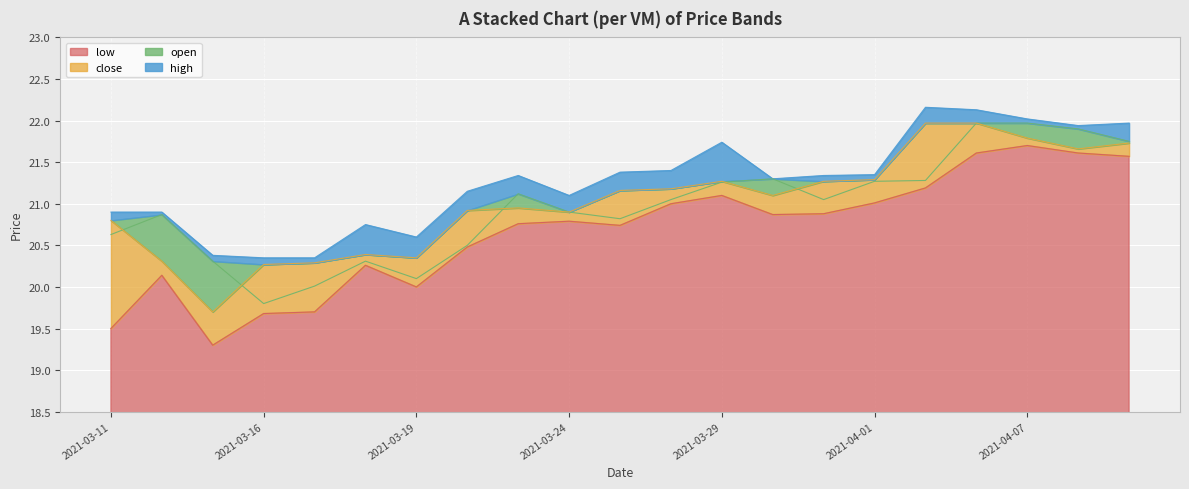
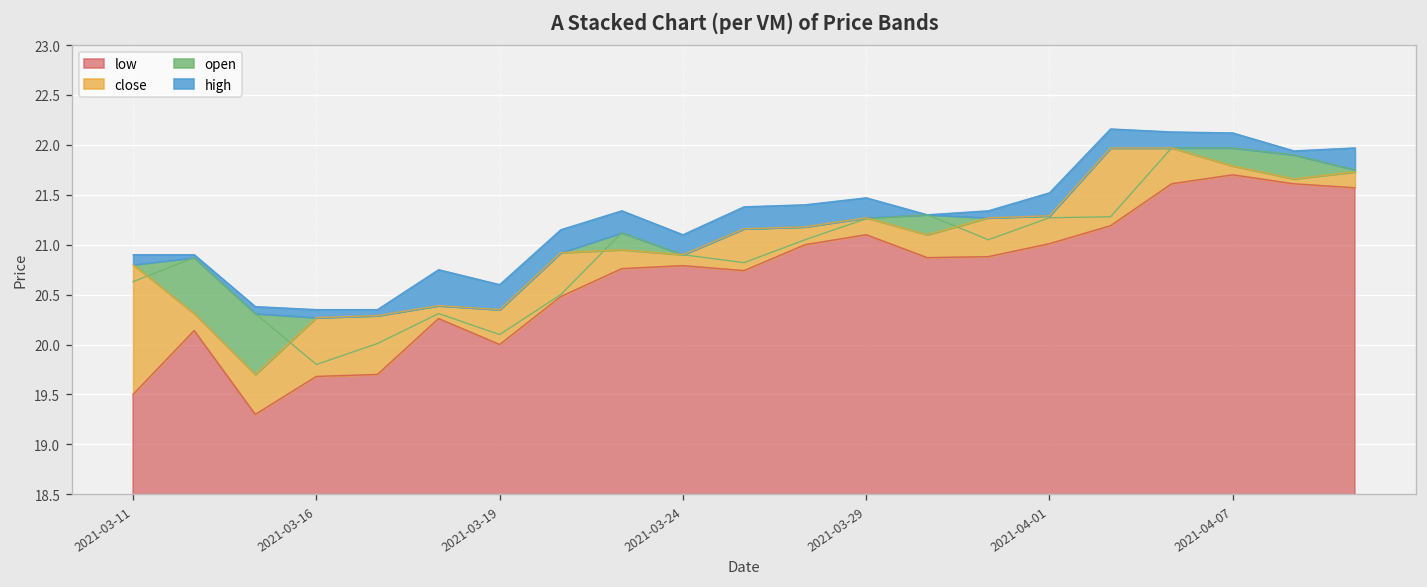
  {
    "high": {
      "2021-03-11": 20.9,
      "2021-03-16": 20.4,
      "2021-03-19": 20.6,
      "2021-03-24": 21.1,
-     "2021-03-29": 21.7,
-     "2021-04-01": 21.4,
-     "2021-04-07": 22.0
+     "2021-03-29": 21.5,
+     "2021-04-01": 21.5,
+     "2021-04-07": 22.1
    },
    "close": {
      "2021-04-07": 21.8
    },
    "low": {
      "2021-03-11": 19.5,
      "2021-03-16": 19.7,
      "2021-03-19": 20.0,
      "2021-03-24": 20.8,
      "2021-03-29": 21.1,
      "2021-04-01": 21.0,
      "2021-04-07": 21.7
    }
  }
